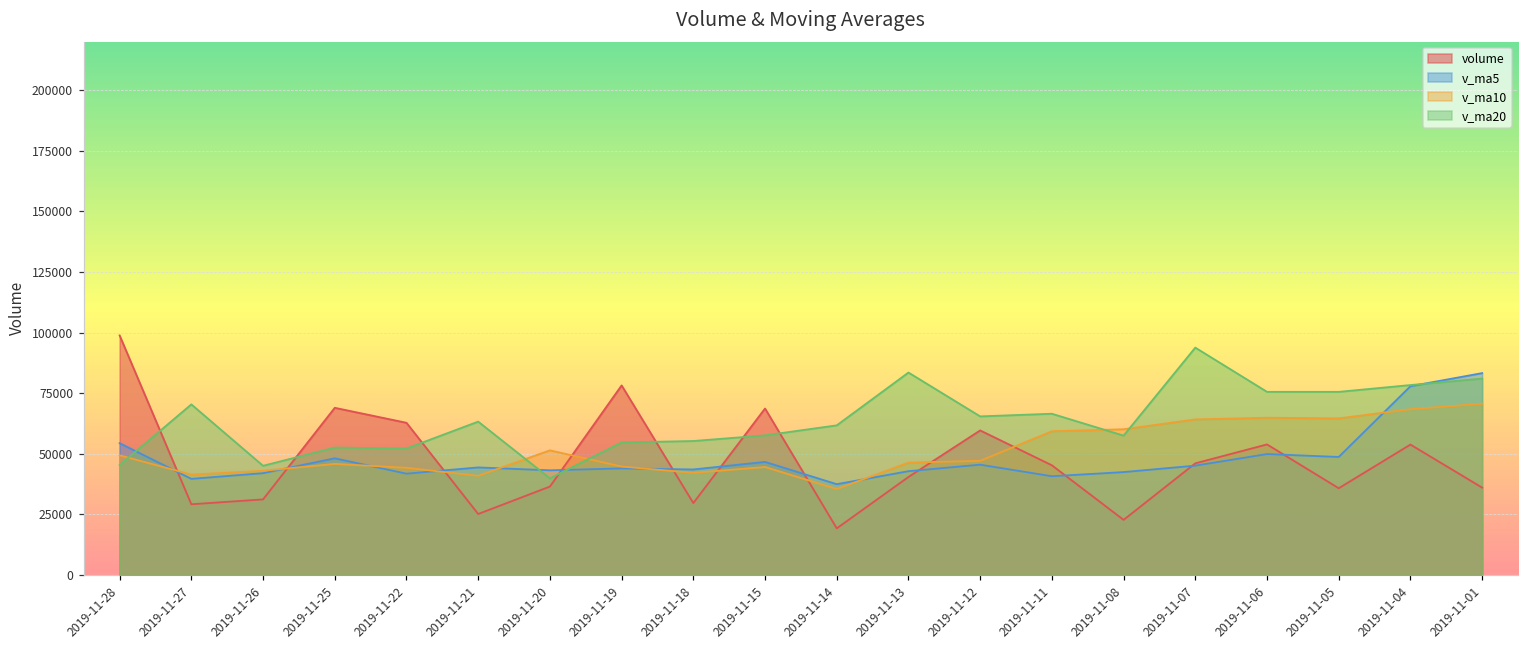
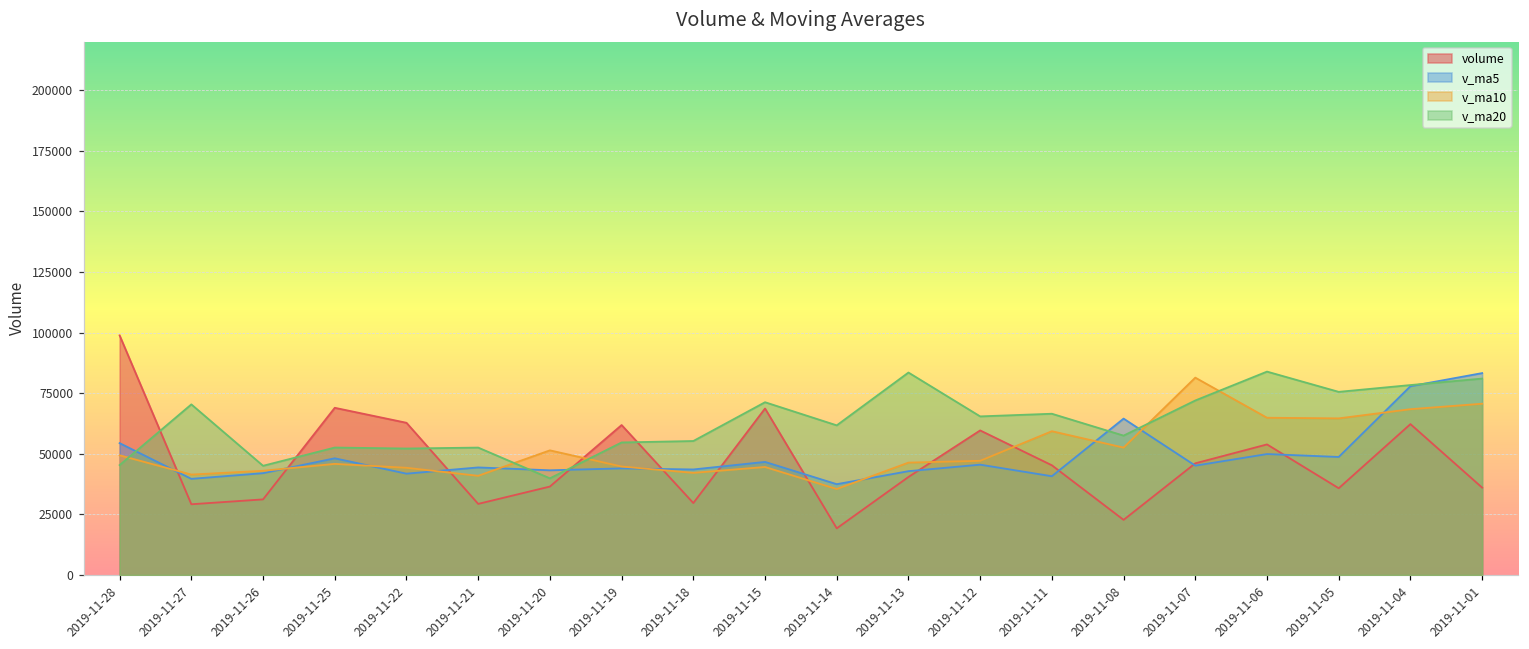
  {
    "volume": {
      "2019-11-28": 99000,
      "2019-11-27": 29000,
      "2019-11-26": 31000,
      "2019-11-25": 69000,
      "2019-11-22": 63000,
-     "2019-11-21": 25000,
+     "2019-11-21": 29000,
      "2019-11-20": 36000,
-     "2019-11-19": 78000,
+     "2019-11-19": 62000,
      "2019-11-18": 30000,
      "2019-11-15": 69000,
      "2019-11-14": 19000,
      "2019-11-13": 40000,
      "2019-11-12": 60000,
      "2019-11-11": 45000,
      "2019-11-08": 23000,
      "2019-11-06": 54000,
      "2019-11-05": 36000,
-     "2019-11-04": 54000,
+     "2019-11-04": 62000,
      "2019-11-01": 36000
    },
    "v_ma5": {
      "2019-11-28": 54000,
      "2019-11-27": 40000,
      "2019-11-25": 48000,
      "2019-11-22": 42000,
      "2019-11-21": 44000,
      "2019-11-20": 43000,
      "2019-11-18": 44000,
      "2019-11-15": 47000,
      "2019-11-14": 37000,
      "2019-11-13": 43000,
      "2019-11-12": 46000,
      "2019-11-11": 41000,
-     "2019-11-08": 42000,
+     "2019-11-08": 65000,
      "2019-11-06": 50000,
      "2019-11-05": 49000,
      "2019-11-01": 83000
    },
    "v_ma10": {
      "2019-11-28": 49000,
      "2019-11-27": 41000,
      "2019-11-25": 46000,
      "2019-11-22": 44000,
      "2019-11-21": 41000,
      "2019-11-20": 51000,
      "2019-11-18": 42000,
      "2019-11-15": 45000,
      "2019-11-14": 35000,
      "2019-11-13": 46000,
      "2019-11-12": 47000,
      "2019-11-11": 59000,
-     "2019-11-08": 60000,
-     "2019-11-07": 64000,
+     "2019-11-08": 53000,
+     "2019-11-07": 81000,
      "2019-11-06": 65000,
      "2019-11-05": 65000,
      "2019-11-04": 68000,
      "2019-11-01": 71000
    },
    "v_ma20": {
      "2019-11-28": 45000,
      "2019-11-27": 70000,
      "2019-11-26": 45000,
      "2019-11-25": 53000,
      "2019-11-22": 52000,
-     "2019-11-21": 63000,
+     "2019-11-21": 53000,
      "2019-11-20": 40000,
      "2019-11-19": 55000,
      "2019-11-18": 55000,
-     "2019-11-15": 58000,
+     "2019-11-15": 71000,
      "2019-11-14": 62000,
      "2019-11-13": 84000,
      "2019-11-12": 65000,
      "2019-11-11": 67000,
      "2019-11-08": 57000,
-     "2019-11-07": 94000,
-     "2019-11-06": 76000,
+     "2019-11-07": 72000,
+     "2019-11-06": 84000,
      "2019-11-05": 76000,
      "2019-11-01": 81000
    }
  }
